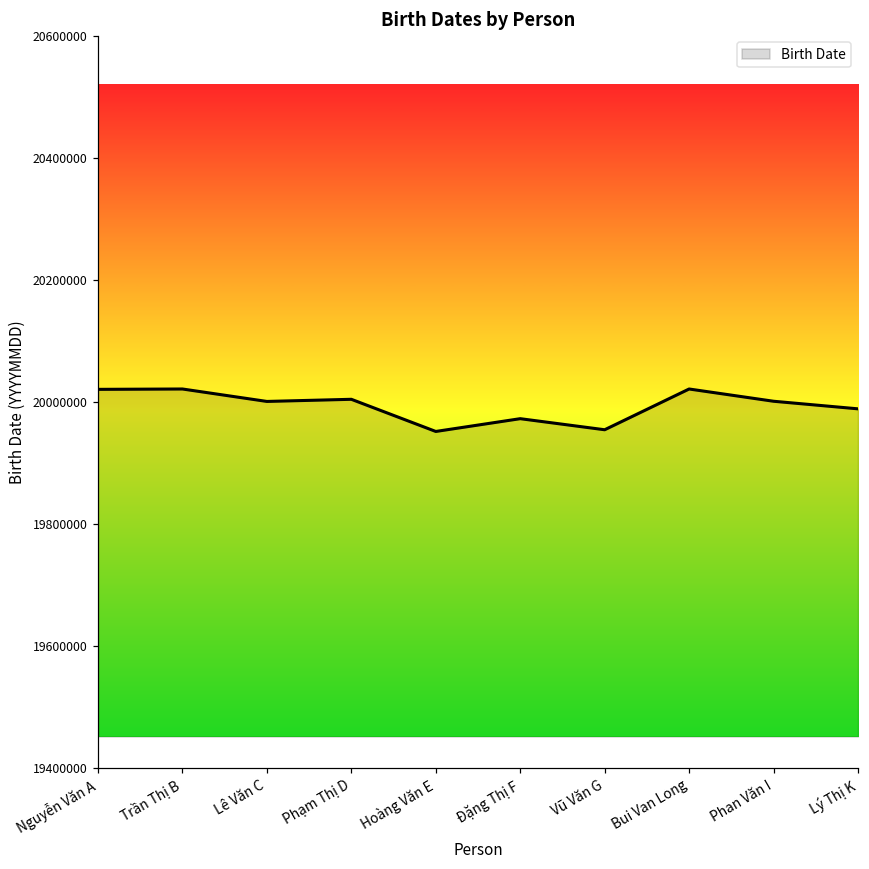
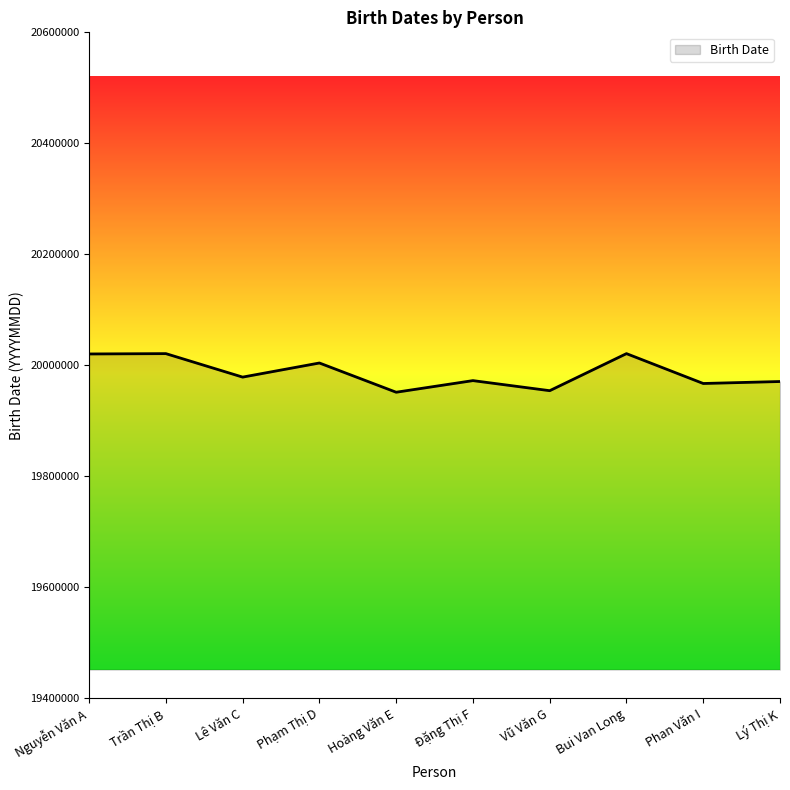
  {
    "Nguyễn Văn A": 20020000,
    "Trần Thị B": 20020000,
-   "Lê Văn C": 20000000,
+   "Lê Văn C": 19980000,
    "Phạm Thị D": 20000000,
    "Hoàng Văn E": 19950000,
    "Đặng Thị F": 19970000,
    "Vũ Văn G": 19950000,
    "Bui Van Long": 20020000,
-   "Phan Văn I": 20000000,
-   "Lý Thị K": 19990000
+   "Phan Văn I": 19970000,
+   "Lý Thị K": 19970000
  }
